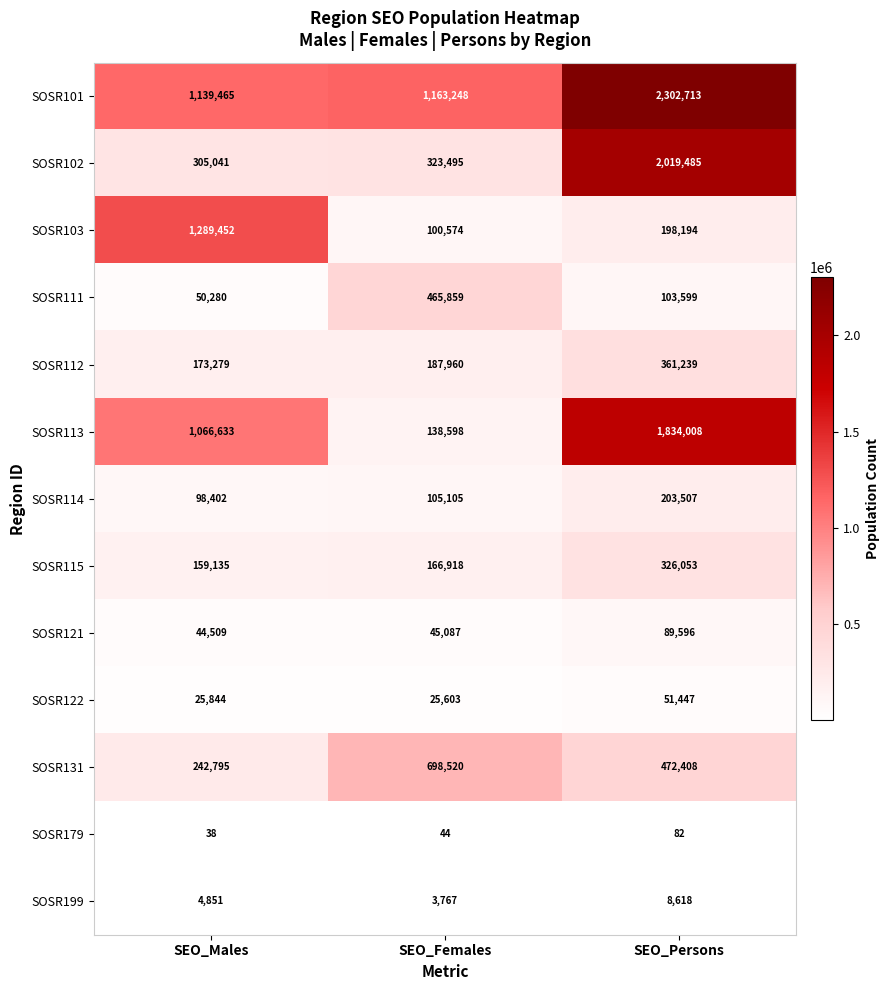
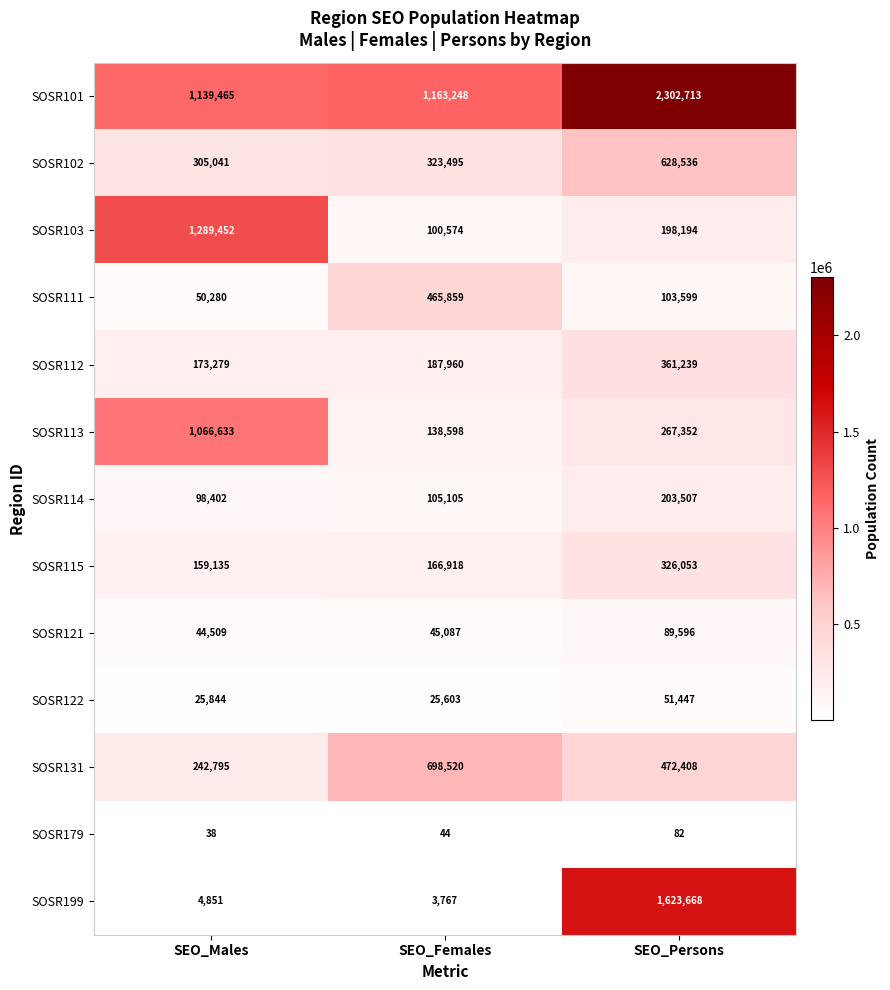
  {
    "SOSR101": {
      "SEO_Males": "1,139,465",
      "SEO_Females": "1,163,248",
      "SEO_Persons": "2,302,713"
    },
    "SOSR102": {
      "SEO_Males": "305,041",
      "SEO_Females": "323,495",
-     "SEO_Persons": "2,019,485"
+     "SEO_Persons": "628,536"
    },
    "SOSR103": {
      "SEO_Males": "1,289,452",
      "SEO_Females": "100,574",
      "SEO_Persons": "198,194"
    },
    "SOSR111": {
      "SEO_Males": "50,280",
      "SEO_Females": "465,859",
      "SEO_Persons": "103,599"
    },
    "SOSR112": {
      "SEO_Males": "173,279",
      "SEO_Females": "187,960",
      "SEO_Persons": "361,239"
    },
    "SOSR113": {
      "SEO_Males": "1,066,633",
      "SEO_Females": "138,598",
-     "SEO_Persons": "1,834,008"
+     "SEO_Persons": "267,352"
    },
    "SOSR114": {
      "SEO_Males": "98,402",
      "SEO_Females": "105,105",
      "SEO_Persons": "203,507"
    },
    "SOSR115": {
      "SEO_Males": "159,135",
      "SEO_Females": "166,918",
      "SEO_Persons": "326,053"
    },
    "SOSR121": {
      "SEO_Males": "44,509",
      "SEO_Females": "45,087",
      "SEO_Persons": "89,596"
    },
    "SOSR122": {
      "SEO_Males": "25,844",
      "SEO_Females": "25,603",
      "SEO_Persons": "51,447"
    },
    "SOSR131": {
      "SEO_Males": "242,795",
      "SEO_Females": "698,520",
      "SEO_Persons": "472,408"
    },
    "SOSR179": {
      "SEO_Males": "38",
      "SEO_Females": "44",
      "SEO_Persons": "82"
    },
    "SOSR199": {
      "SEO_Males": "4,851",
      "SEO_Females": "3,767",
-     "SEO_Persons": "8,618"
+     "SEO_Persons": "1,623,668"
    }
  }
